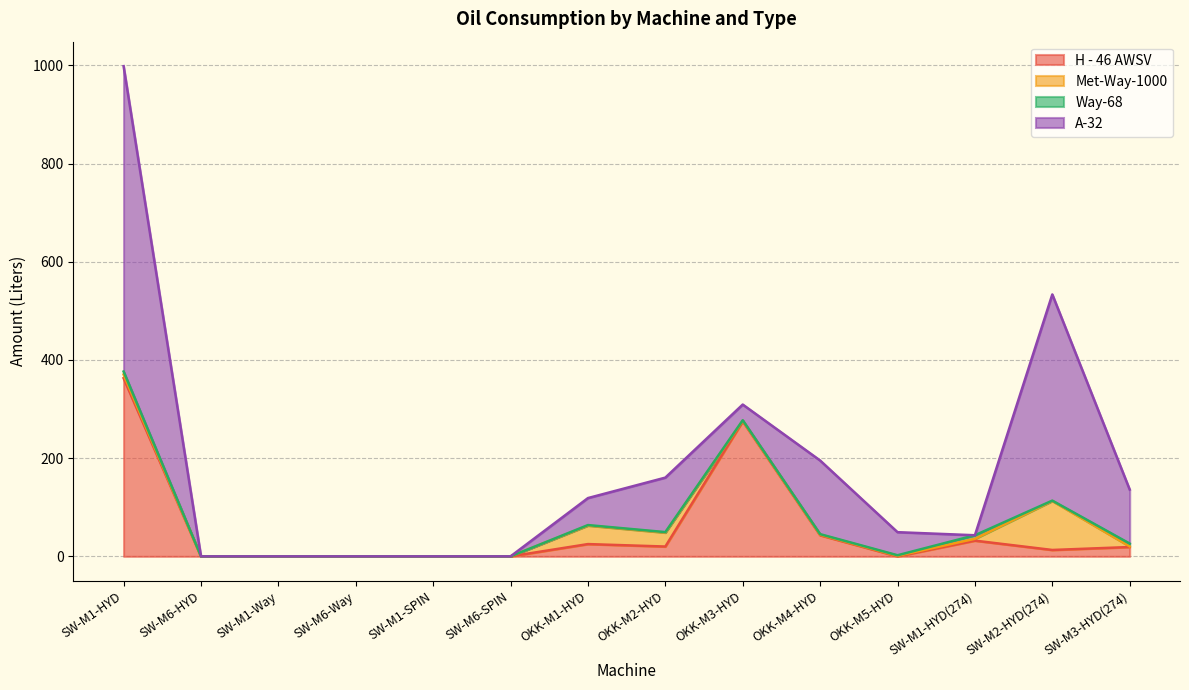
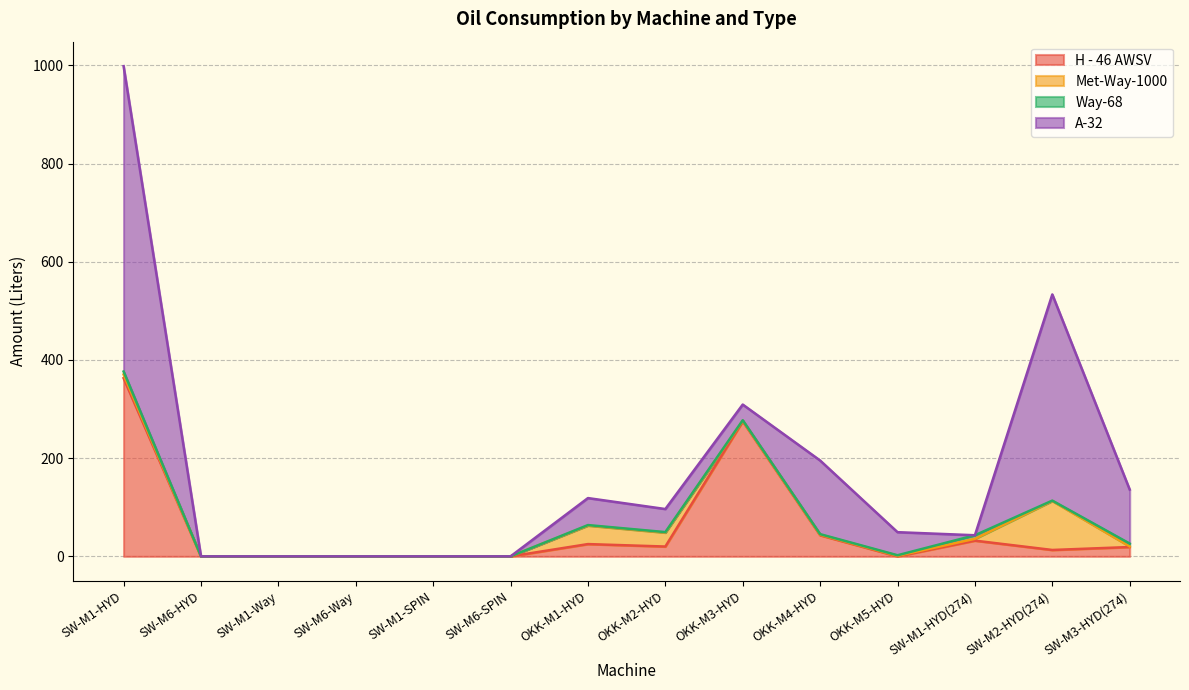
  {
    "H - 46 AWSV": {
      "SW-M1-HYD": 360,
      "OKK-M1-HYD": 30,
      "OKK-M2-HYD": 20,
      "SW-M2-HYD(274)": 10
    },
    "Met-Way-1000": {
      "SW-M1-HYD": 10
    },
    "Way-68": {
      "SW-M1-HYD": 10,
      "SW-M3-HYD(274)": 10
    },
    "A-32": {
      "SW-M1-HYD": 620,
      "OKK-M1-HYD": 60,
-     "OKK-M2-HYD": 110,
+     "OKK-M2-HYD": 50,
      "OKK-M3-HYD": 30,
      "OKK-M4-HYD": 150,
      "OKK-M5-HYD": 50,
      "SW-M2-HYD(274)": 420,
      "SW-M3-HYD(274)": 110
    }
  }
